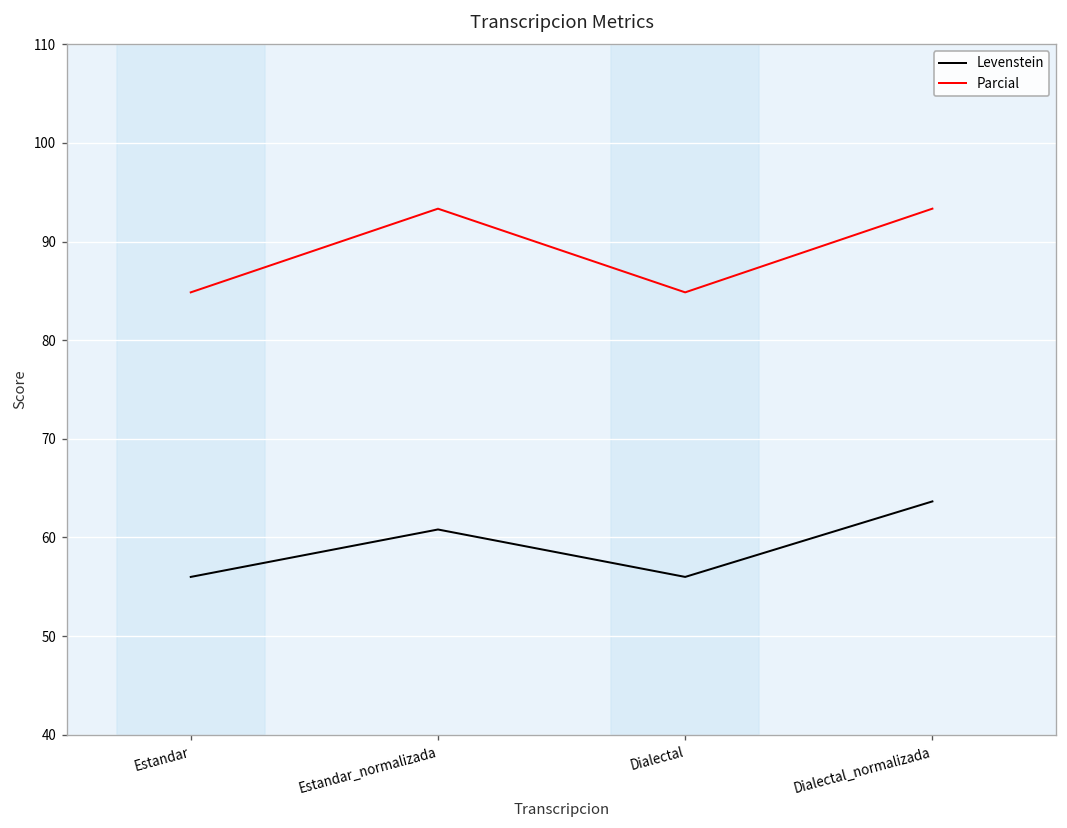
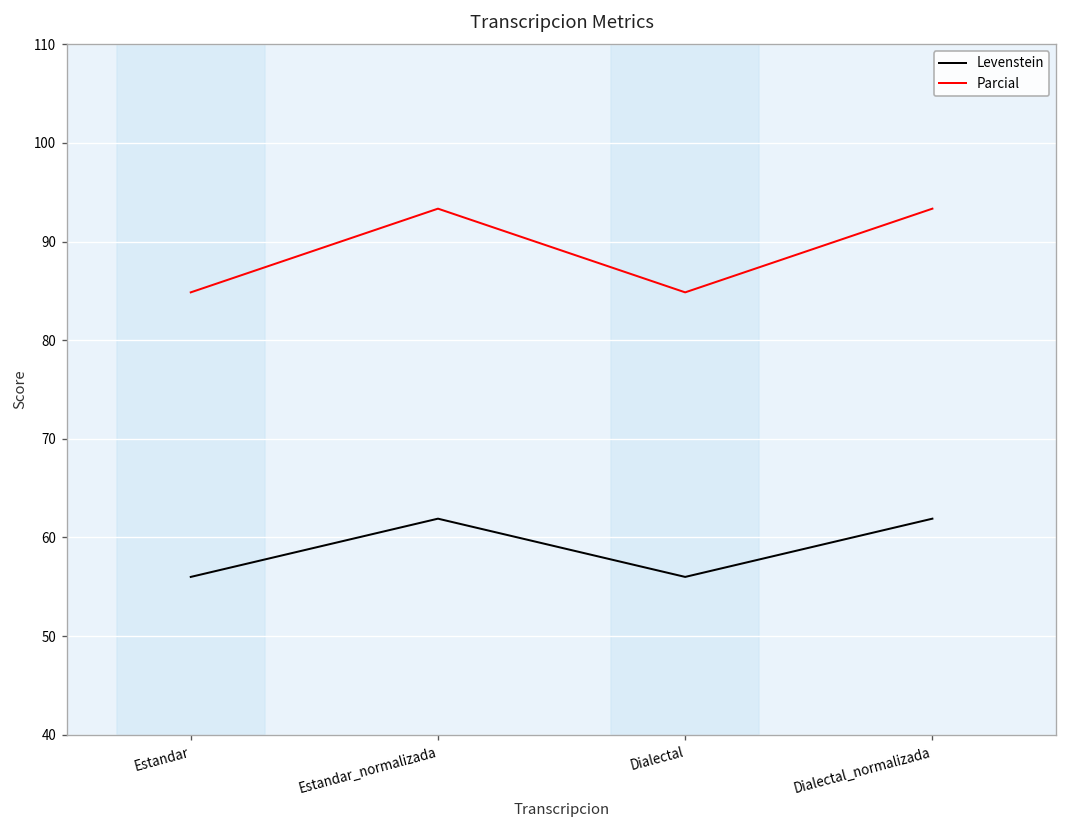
  {
    "Levenstein": {
      "Estandar": 56,
-     "Estandar_normalizada": 61,
+     "Estandar_normalizada": 62,
      "Dialectal": 56,
-     "Dialectal_normalizada": 64
+     "Dialectal_normalizada": 62
    },
    "Parcial": {
      "Estandar": 85,
      "Estandar_normalizada": 93,
      "Dialectal": 85,
      "Dialectal_normalizada": 93
    }
  }
